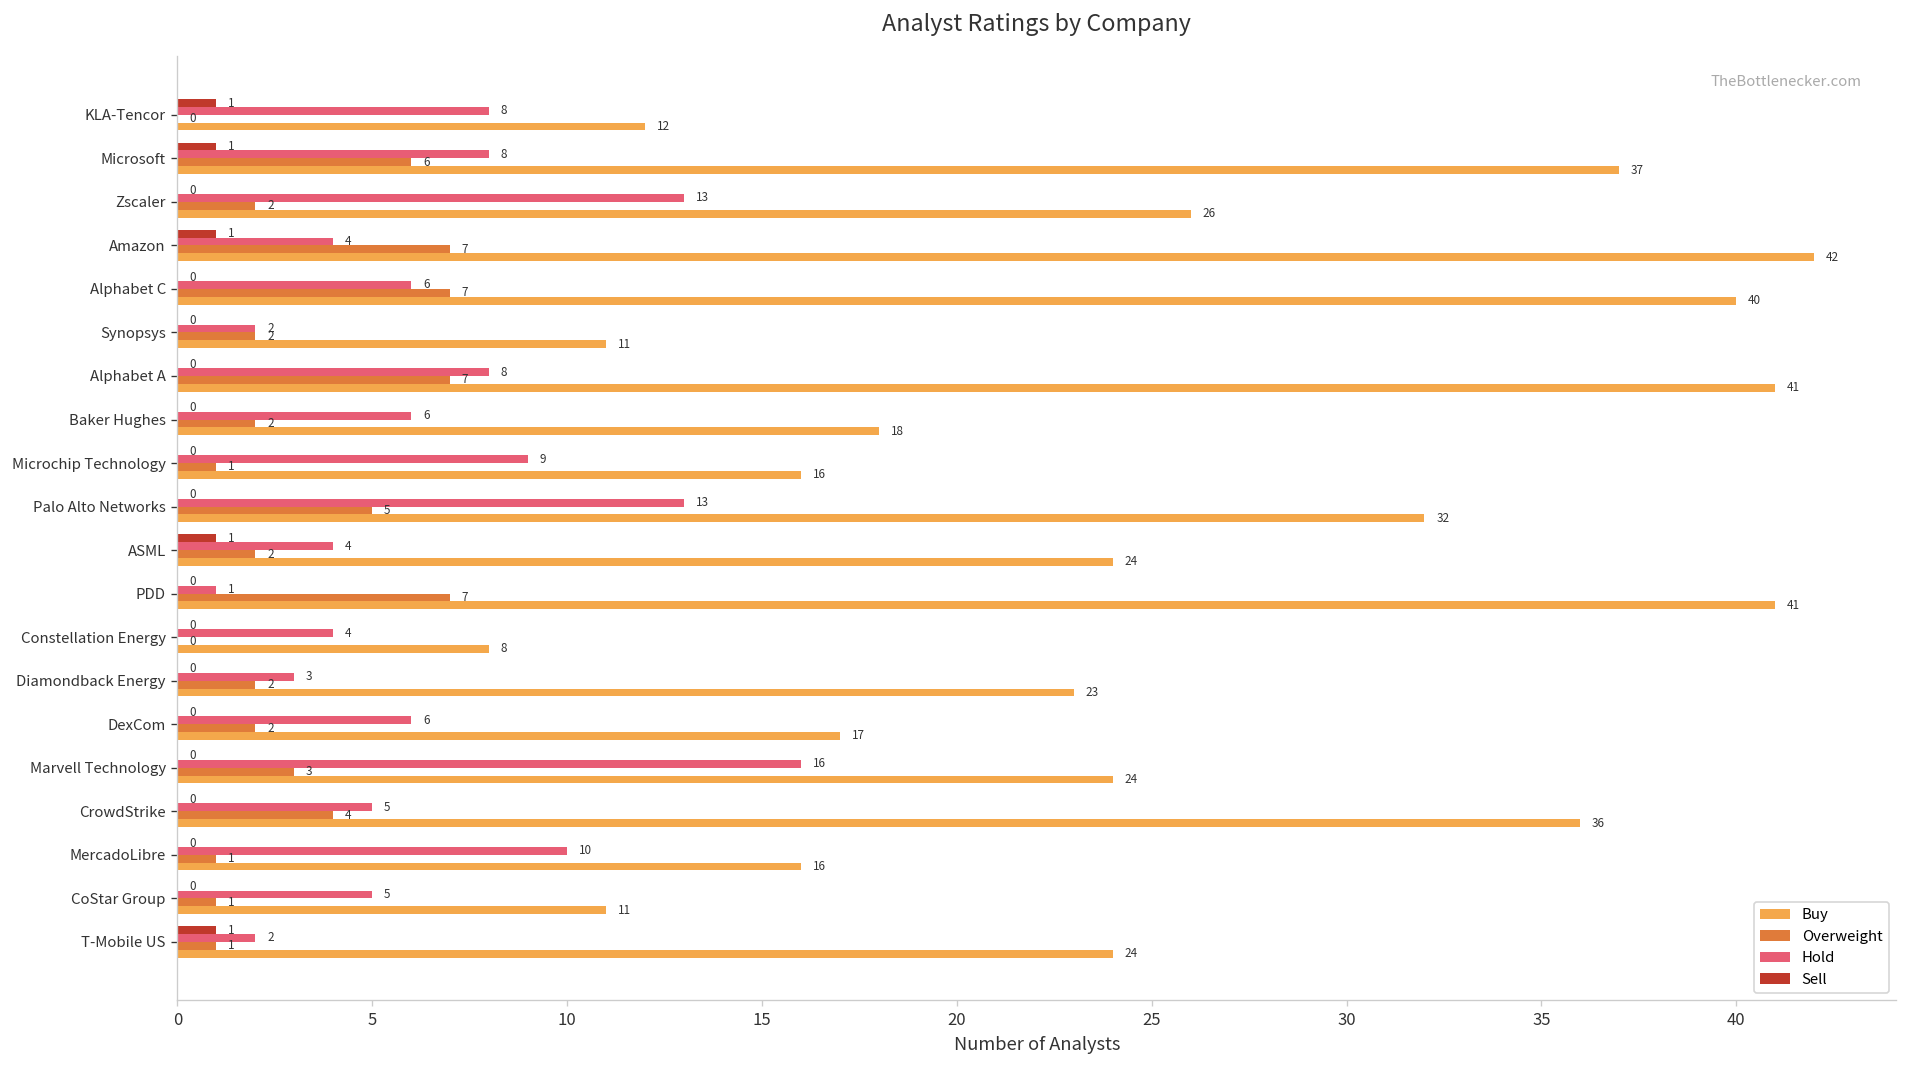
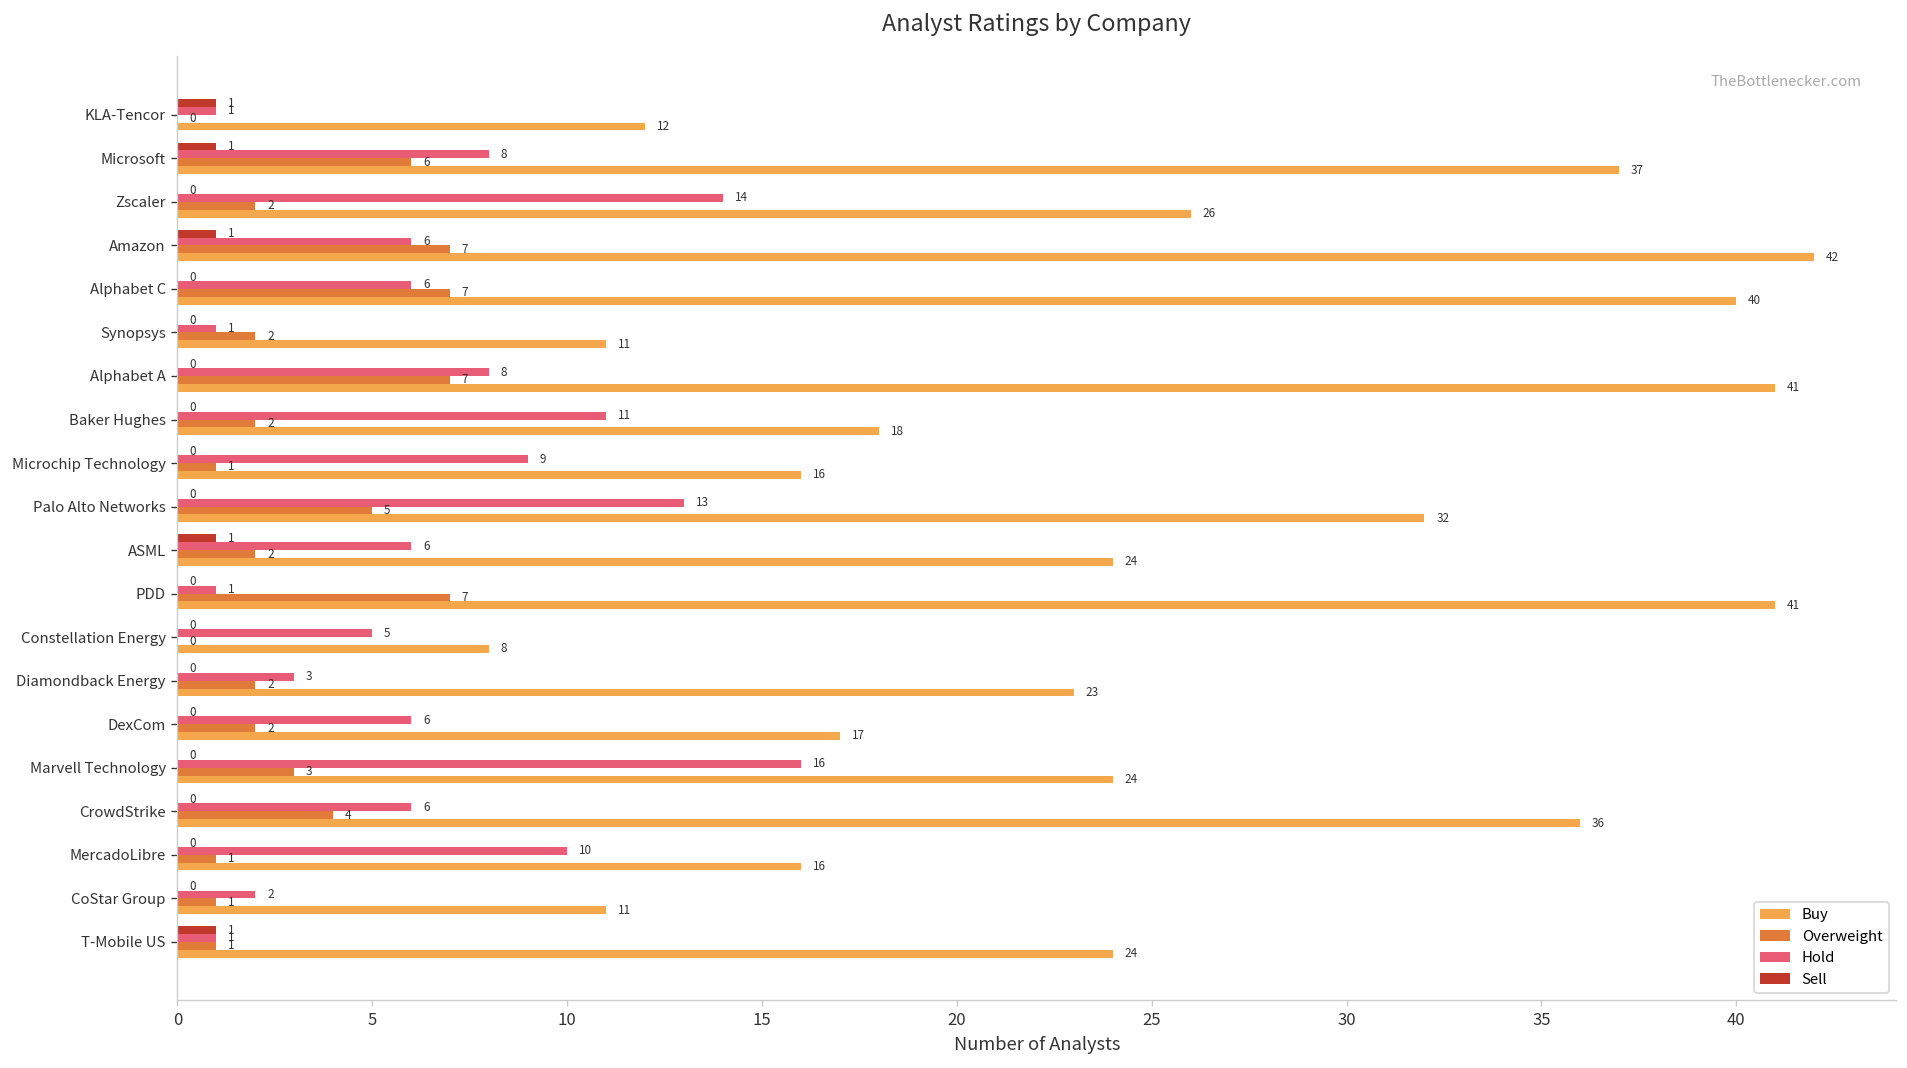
  {
    "Hold": {
-     "KLA-Tencor": 8,
+     "KLA-Tencor": 1,
      "Microsoft": 8,
-     "Zscaler": 13,
-     "Amazon": 4,
+     "Zscaler": 14,
+     "Amazon": 6,
      "Alphabet C": 6,
-     "Synopsys": 2,
+     "Synopsys": 1,
      "Alphabet A": 8,
-     "Baker Hughes": 6,
+     "Baker Hughes": 11,
      "Microchip Technology": 9,
      "Palo Alto Networks": 13,
-     "ASML": 4,
+     "ASML": 6,
      "PDD": 1,
-     "Constellation Energy": 4,
+     "Constellation Energy": 5,
      "Diamondback Energy": 3,
      "DexCom": 6,
      "Marvell Technology": 16,
-     "CrowdStrike": 5,
+     "CrowdStrike": 6,
      "MercadoLibre": 10,
-     "CoStar Group": 5,
-     "T-Mobile US": 2
+     "CoStar Group": 2,
+     "T-Mobile US": 1
    },
    "Sell": {
      "KLA-Tencor": 1,
      "Microsoft": 1,
      "Zscaler": 0,
      "Amazon": 1,
      "Alphabet C": 0,
      "Synopsys": 0,
      "Alphabet A": 0,
      "Baker Hughes": 0,
      "Microchip Technology": 0,
      "Palo Alto Networks": 0,
      "ASML": 1,
      "PDD": 0,
      "Constellation Energy": 0,
      "Diamondback Energy": 0,
      "DexCom": 0,
      "Marvell Technology": 0,
      "CrowdStrike": 0,
      "MercadoLibre": 0,
      "CoStar Group": 0,
      "T-Mobile US": 1
    }
  }
